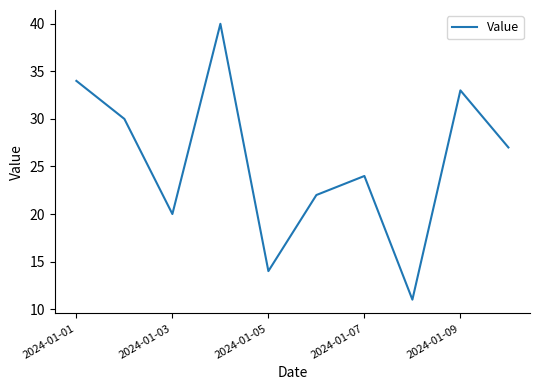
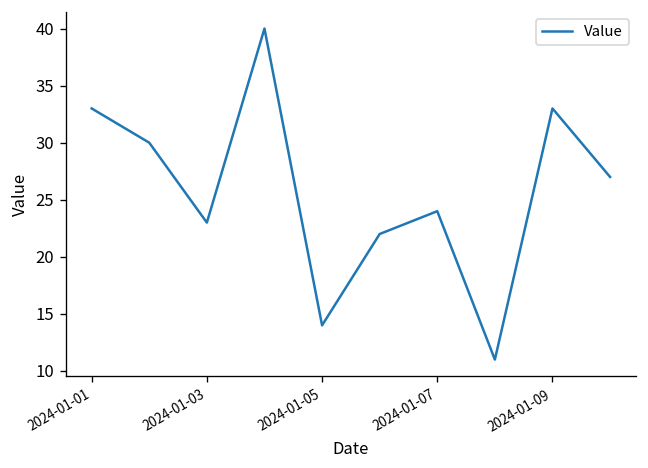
  {
-   "2024-01-01": 34,
-   "2024-01-03": 20,
+   "2024-01-01": 33,
+   "2024-01-03": 23,
    "2024-01-05": 14,
    "2024-01-07": 24,
    "2024-01-09": 33
  }
